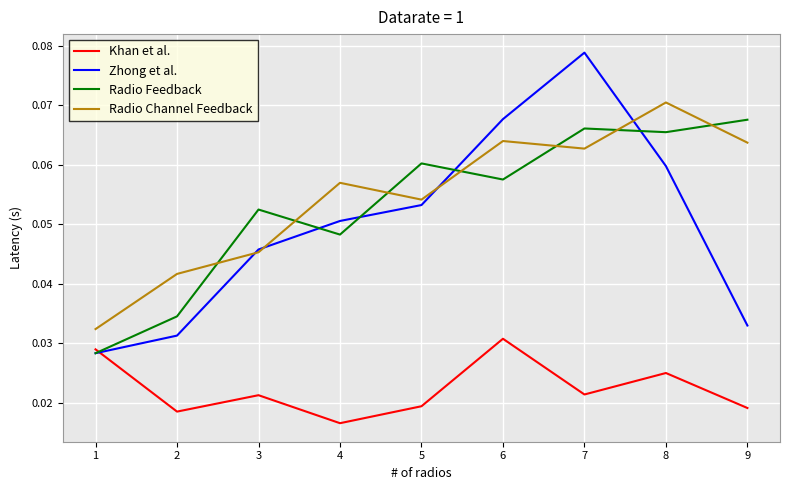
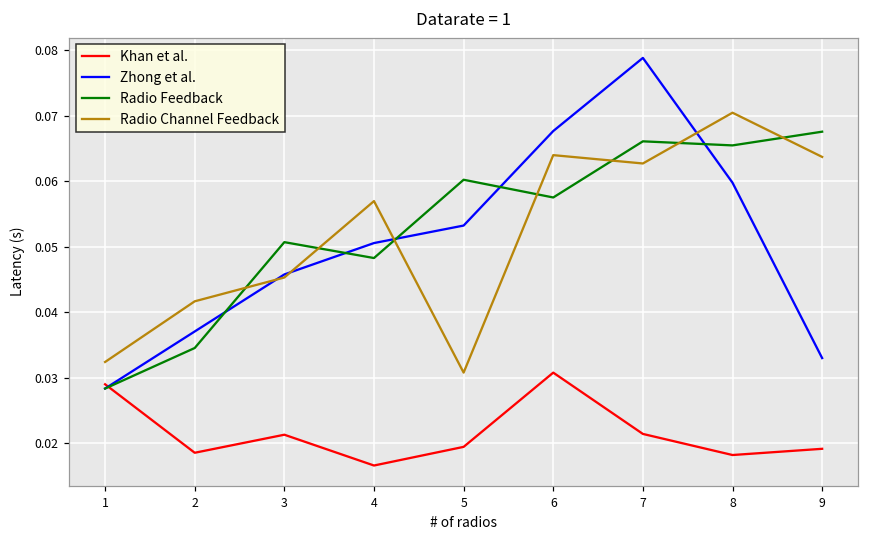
  {
    "Khan et al.": {
      "1": 0.029,
      "2": 0.019,
      "3": 0.021,
      "4": 0.017,
      "5": 0.019,
      "6": 0.031,
      "7": 0.021,
-     "8": 0.025,
+     "8": 0.018,
      "9": 0.019
    },
    "Zhong et al.": {
-     "2": 0.031,
+     "2": 0.037,
      "3": 0.046,
      "4": 0.051,
      "5": 0.053,
      "6": 0.068,
      "7": 0.079,
      "8": 0.060,
      "9": 0.033
    },
    "Radio Feedback": {
      "2": 0.035,
-     "3": 0.052,
+     "3": 0.051,
      "4": 0.048,
      "5": 0.060,
      "6": 0.058,
      "7": 0.066,
      "8": 0.065,
      "9": 0.068
    },
    "Radio Channel Feedback": {
      "1": 0.032,
      "2": 0.042,
      "3": 0.045,
      "4": 0.057,
-     "5": 0.054,
+     "5": 0.031,
      "6": 0.064,
      "7": 0.063,
      "8": 0.070,
      "9": 0.064
    }
  }
